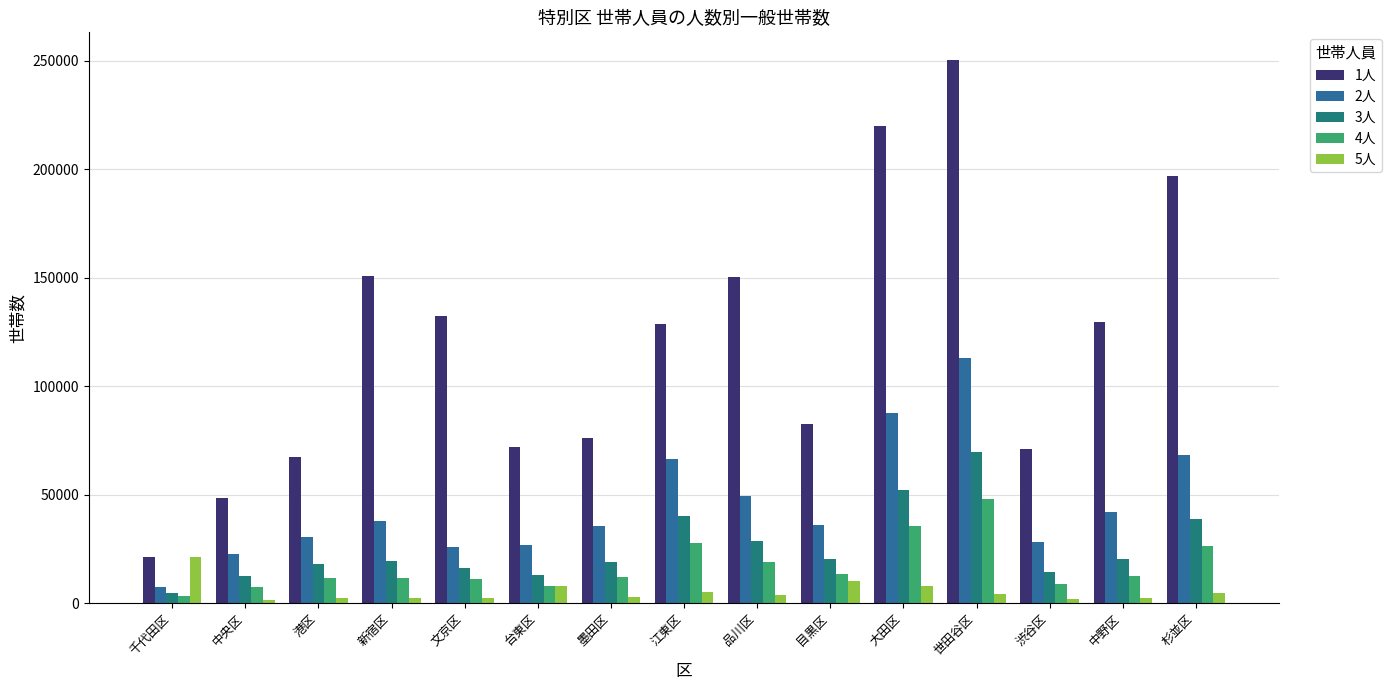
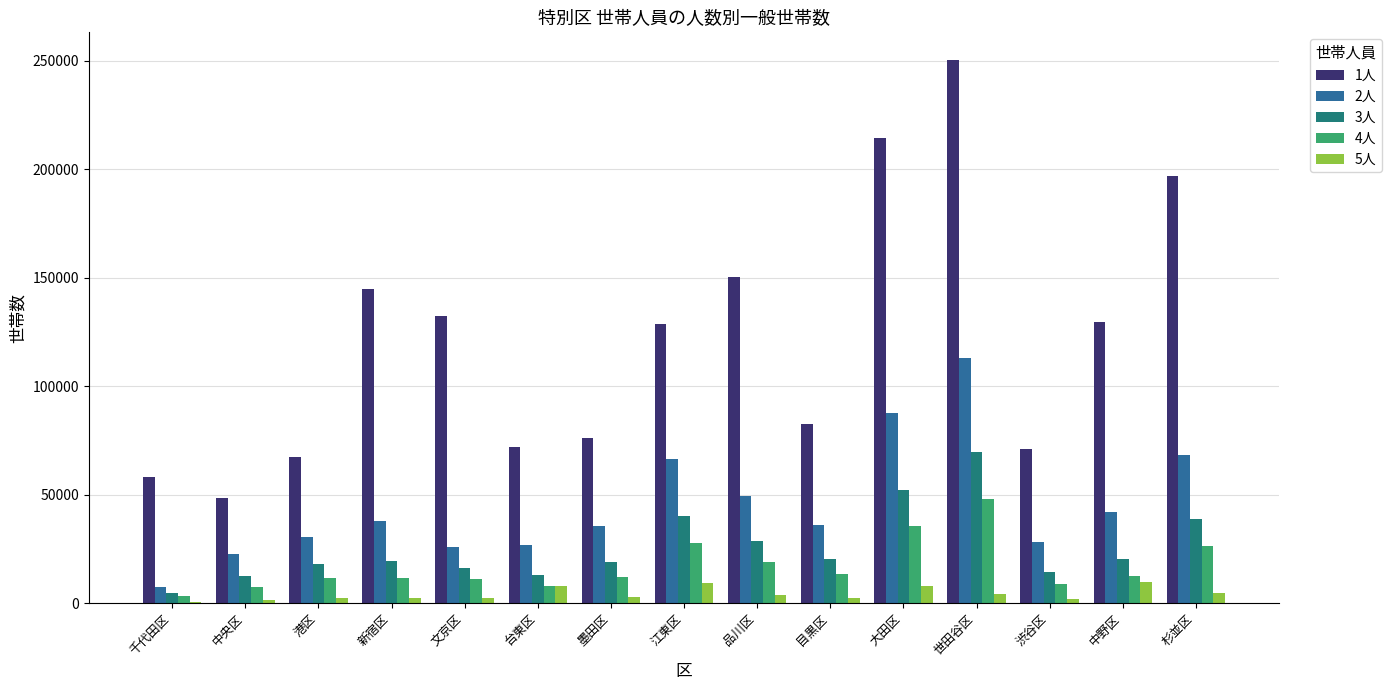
  {
    "1人": {
-     "千代田区": 21000,
+     "千代田区": 58000,
      "中央区": 49000,
      "港区": 67000,
-     "新宿区": 151000,
+     "新宿区": 145000,
      "文京区": 132000,
      "台東区": 72000,
      "墨田区": 76000,
      "江東区": 129000,
      "品川区": 150000,
      "目黒区": 83000,
-     "大田区": 220000,
+     "大田区": 214000,
      "世田谷区": 251000,
      "渋谷区": 71000,
      "中野区": 130000,
      "杉並区": 197000
    },
    "5人": {
-     "千代田区": 21000,
+     "千代田区": 1000,
      "中央区": 1000,
      "港区": 2000,
      "新宿区": 2000,
      "文京区": 2000,
      "台東区": 8000,
      "墨田区": 3000,
-     "江東区": 5000,
+     "江東区": 9000,
      "品川区": 4000,
-     "目黒区": 10000,
+     "目黒区": 3000,
      "大田区": 8000,
      "世田谷区": 4000,
      "渋谷区": 2000,
-     "中野区": 3000,
+     "中野区": 10000,
      "杉並区": 5000
    }
  }
